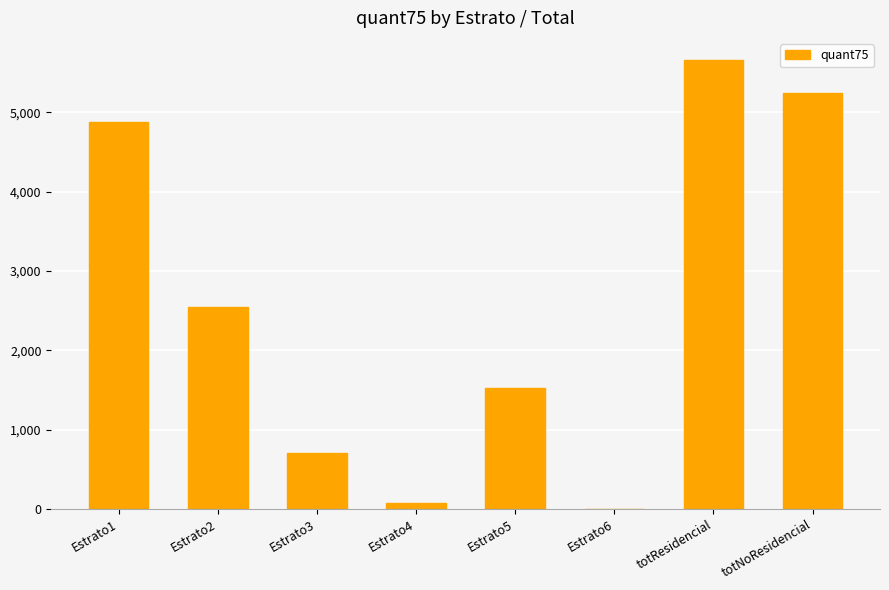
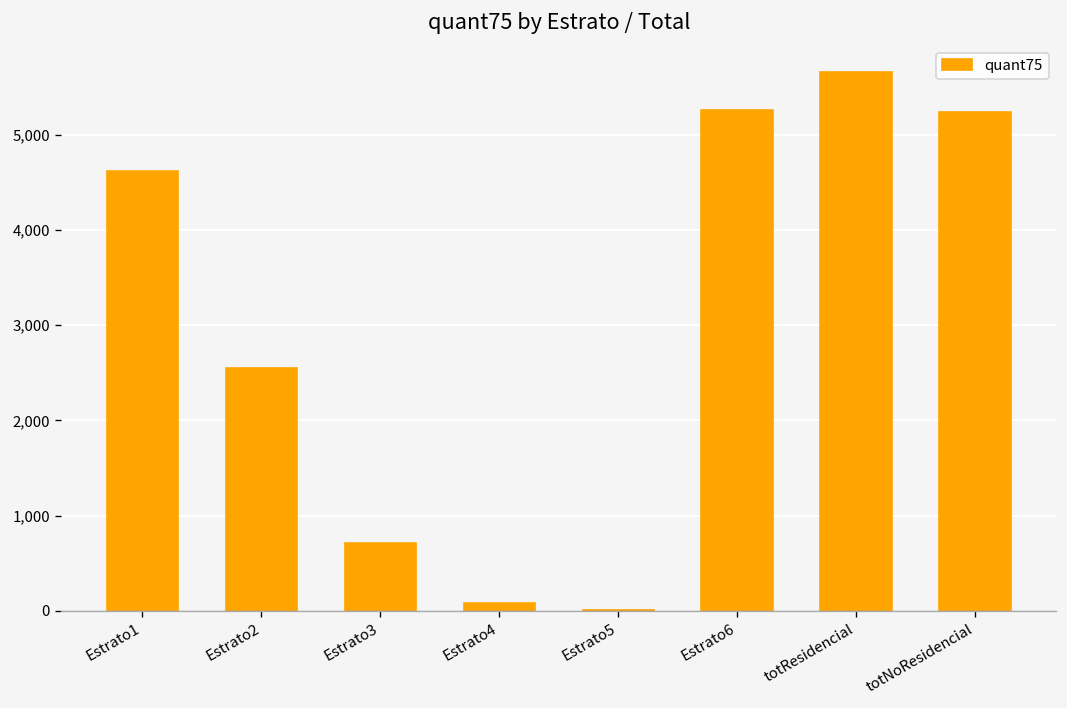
  {
-   "Estrato1": "4,900",
+   "Estrato1": "4,600",
    "Estrato2": "2,600",
    "Estrato3": "700",
    "Estrato4": "100",
-   "Estrato5": "1,500",
-   "Estrato6": "0",
+   "Estrato5": "0",
+   "Estrato6": "5,300",
    "totResidencial": "5,700",
    "totNoResidencial": "5,200"
  }
